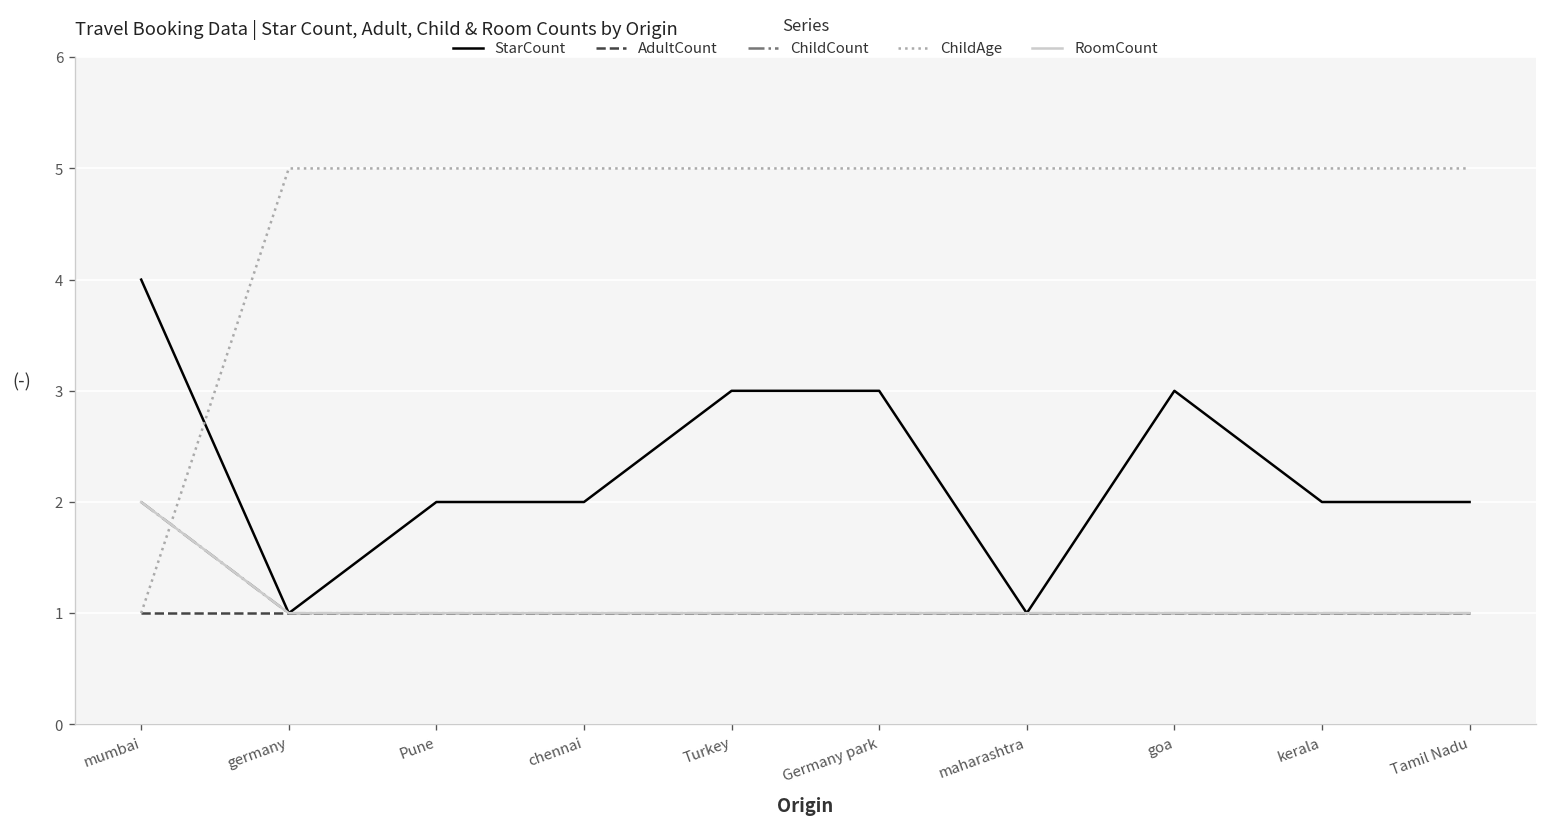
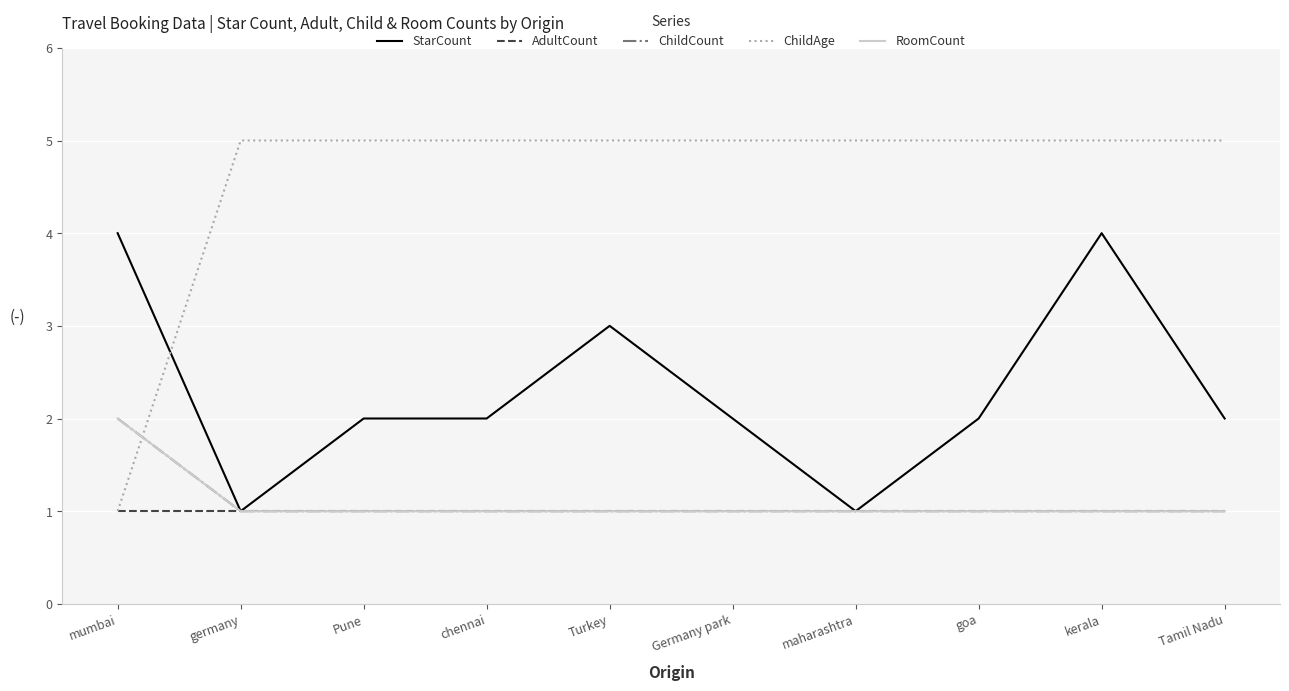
  {
    "StarCount": {
      "mumbai": 4,
      "Pune": 2,
      "chennai": 2,
      "Turkey": 3,
-     "Germany park": 3,
-     "goa": 3,
-     "kerala": 2,
+     "Germany park": 2,
+     "goa": 2,
+     "kerala": 4,
      "Tamil Nadu": 2
    }
  }
